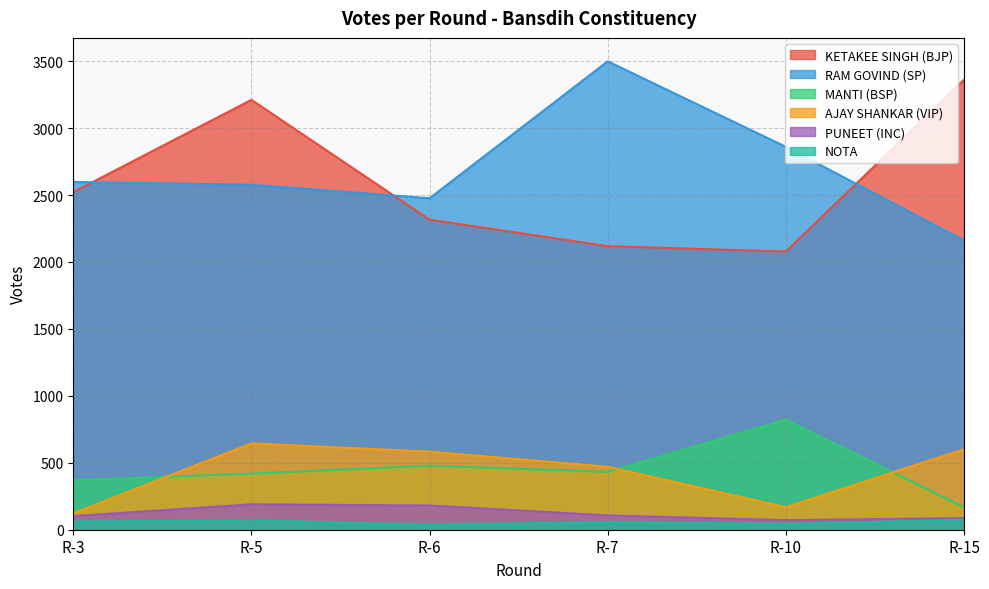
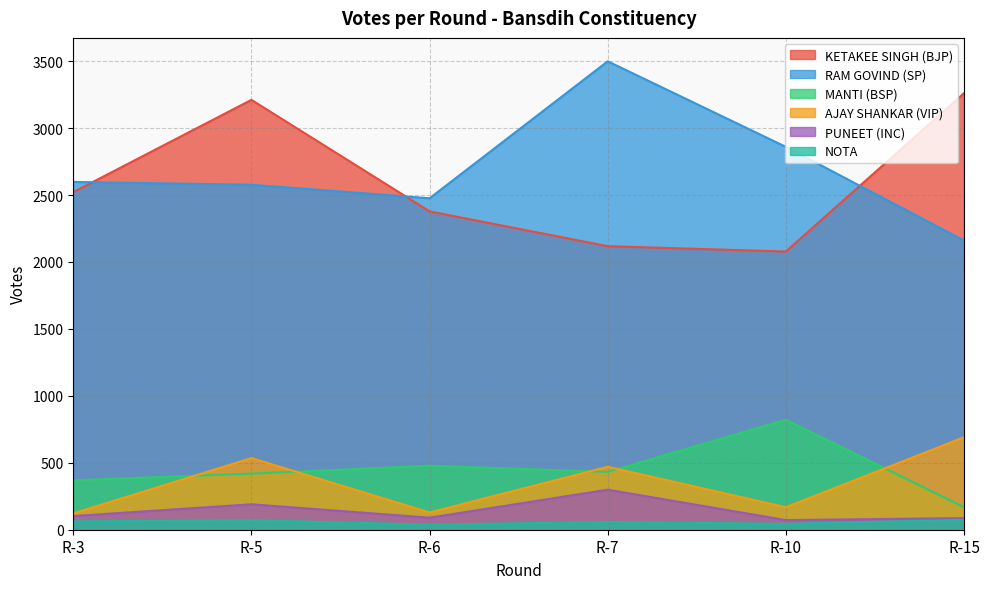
  {
    "KETAKEE SINGH (BJP)": {
      "R-3": 2520,
      "R-5": 3210,
-     "R-6": 2320,
+     "R-6": 2380,
      "R-7": 2120,
      "R-10": 2080,
-     "R-15": 3360
+     "R-15": 3260
    },
    "RAM GOVIND (SP)": {
      "R-3": 2600,
      "R-5": 2580,
      "R-6": 2480,
      "R-7": 3500,
      "R-15": 2160
    },
    "AJAY SHANKAR (VIP)": {
      "R-3": 120,
-     "R-5": 650,
-     "R-6": 580,
+     "R-5": 540,
+     "R-6": 130,
      "R-7": 470,
      "R-10": 170,
-     "R-15": 600
+     "R-15": 690
    },
    "PUNEET (INC)": {
      "R-3": 100,
      "R-5": 190,
-     "R-6": 180,
-     "R-7": 110,
+     "R-6": 90,
+     "R-7": 300,
      "R-10": 70
    }
  }
